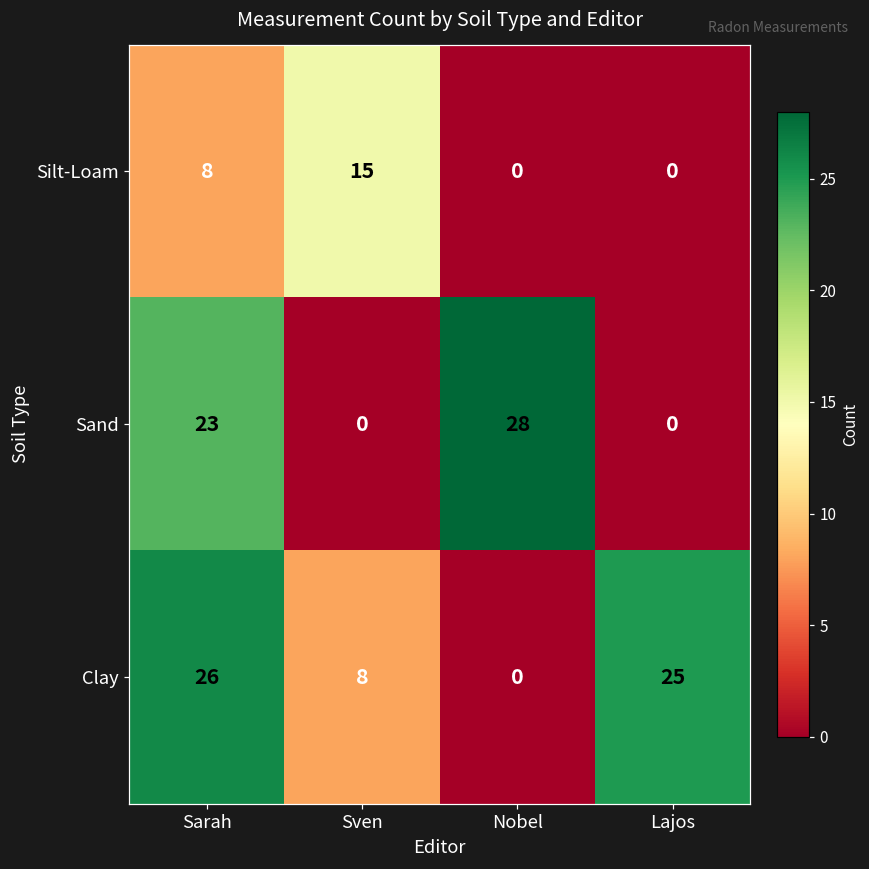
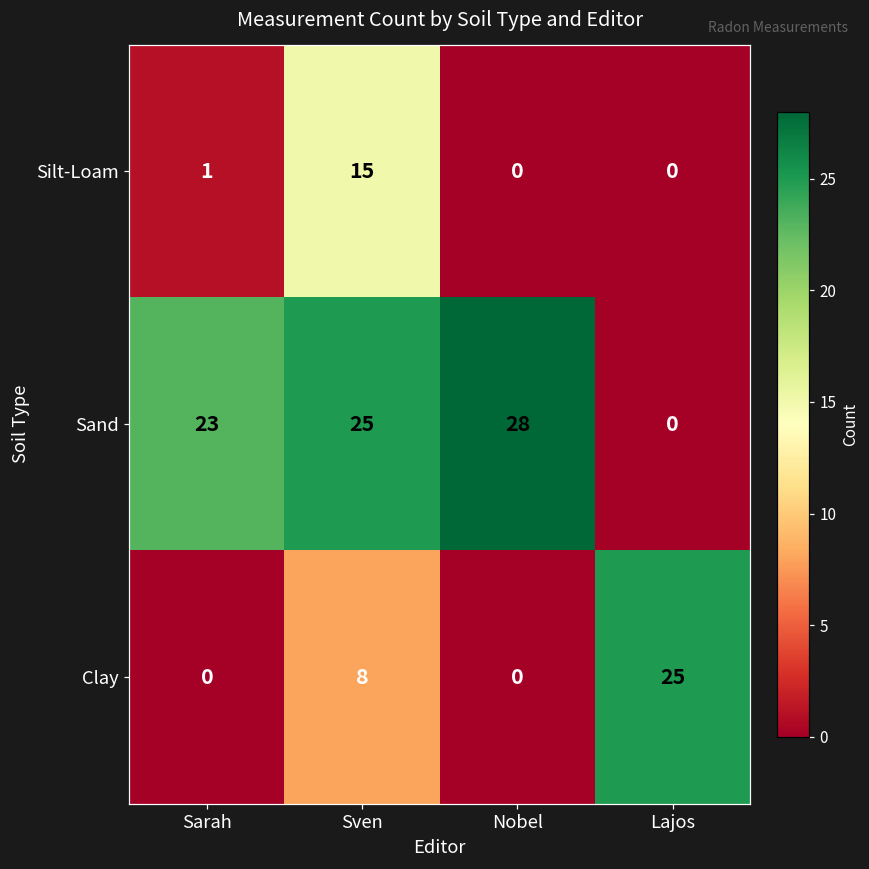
  {
    "Silt-Loam": {
-     "Sarah": 8,
+     "Sarah": 1,
      "Sven": 15,
      "Nobel": 0,
      "Lajos": 0
    },
    "Sand": {
      "Sarah": 23,
-     "Sven": 0,
+     "Sven": 25,
      "Nobel": 28,
      "Lajos": 0
    },
    "Clay": {
-     "Sarah": 26,
+     "Sarah": 0,
      "Sven": 8,
      "Nobel": 0,
      "Lajos": 25
    }
  }
